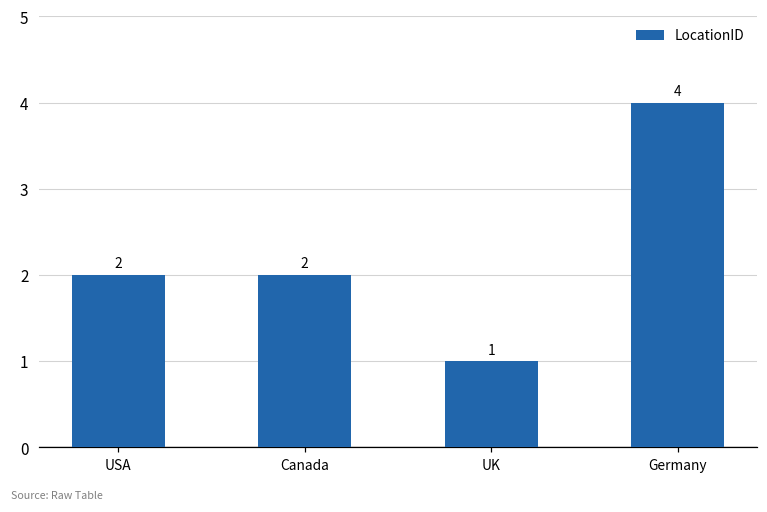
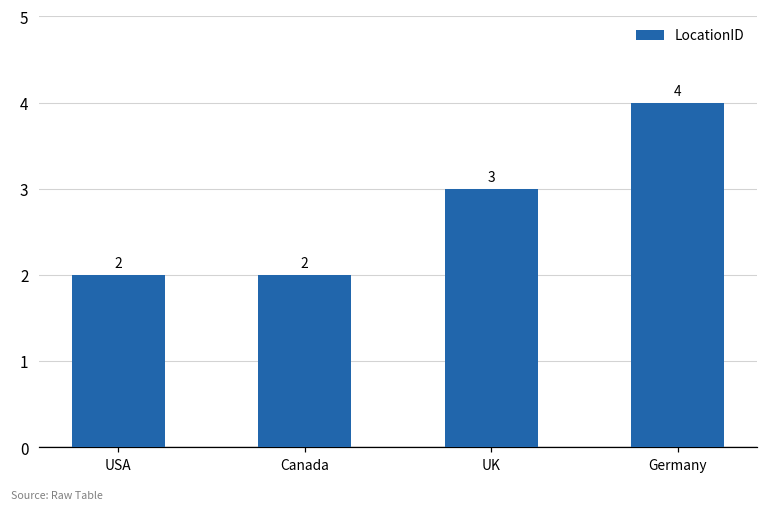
  {
    "USA": 2,
    "Canada": 2,
-   "UK": 1,
+   "UK": 3,
    "Germany": 4
  }
